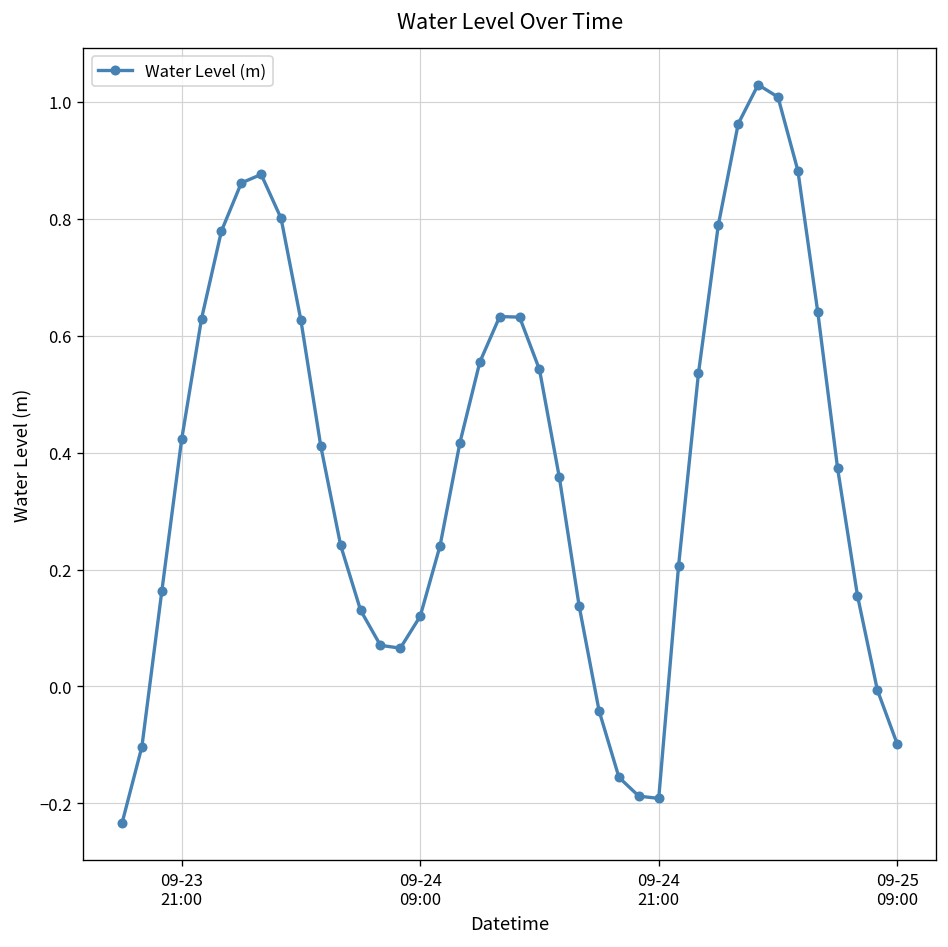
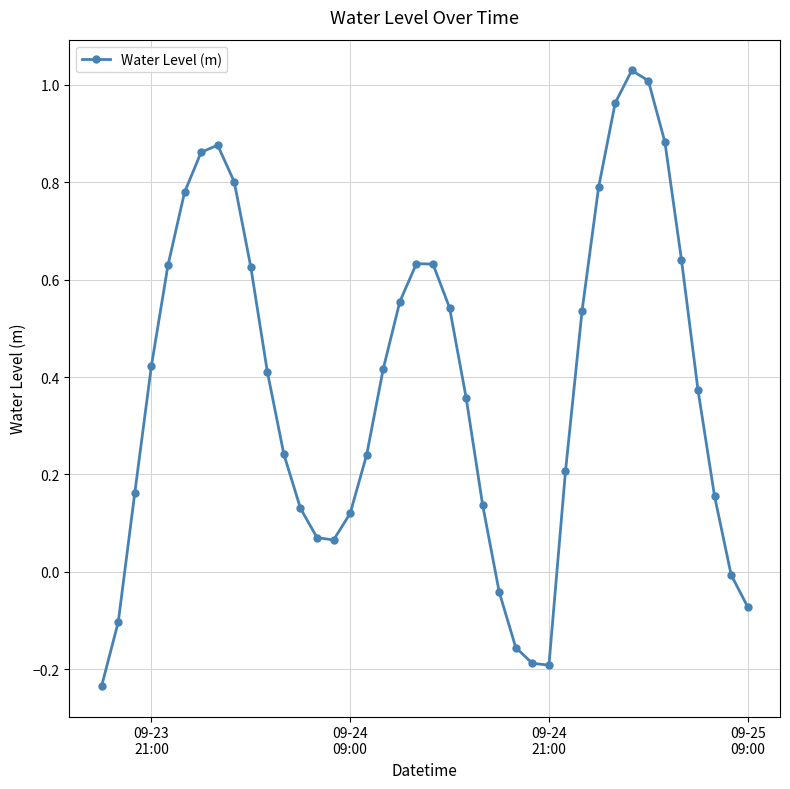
  {
    "09-23 21:00": 0.42,
    "09-24 09:00": 0.12,
    "09-24 21:00": -0.19,
-   "09-25 09:00": -0.10
+   "09-25 09:00": -0.07
  }
